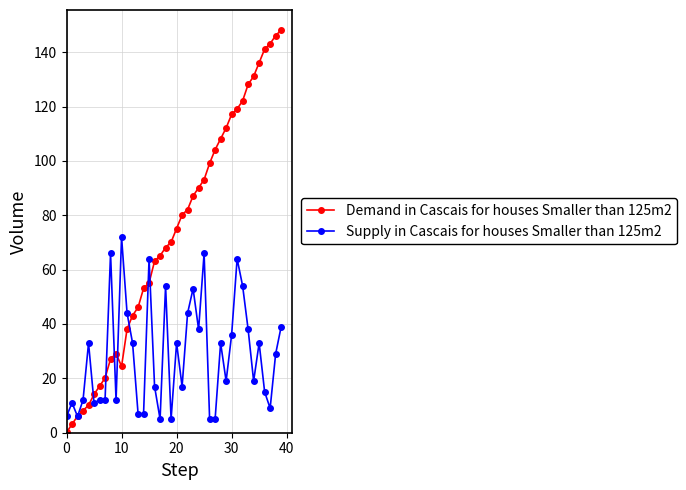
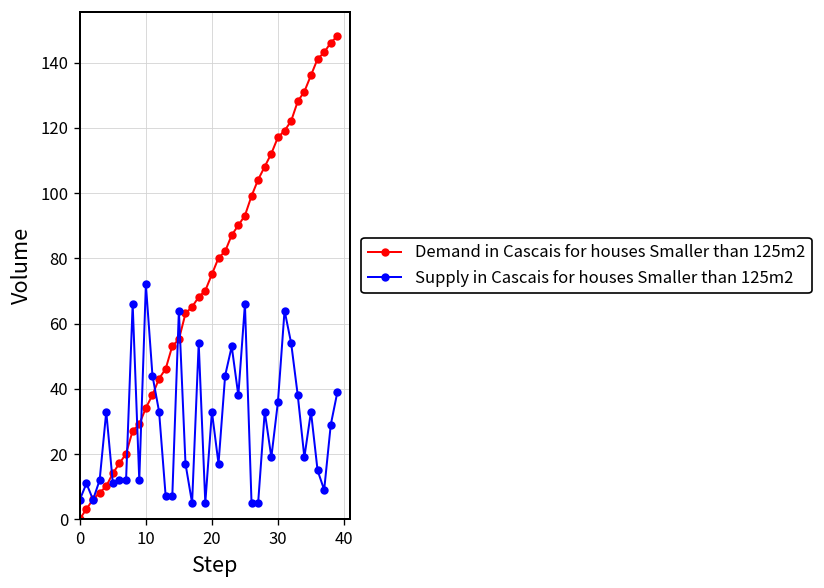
  {
    "Demand in Cascais for houses Smaller than 125m2": {
      "0": 0,
-     "10": 24,
+     "10": 34,
      "20": 75,
      "30": 117
    },
    "Supply in Cascais for houses Smaller than 125m2": {
      "0": 6,
      "10": 72,
      "20": 33,
      "30": 36
    }
  }
